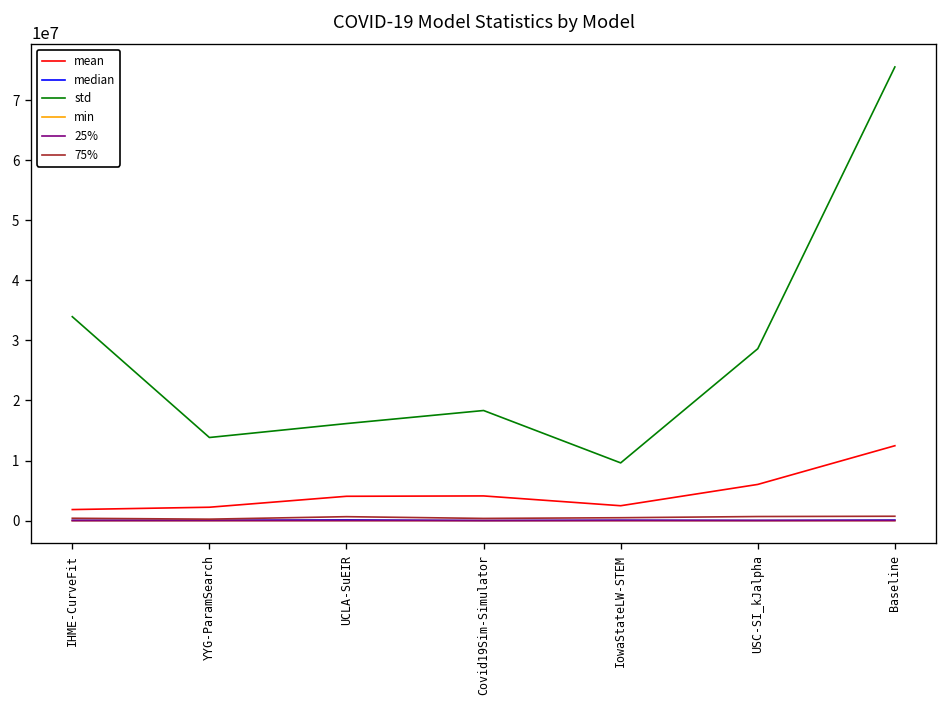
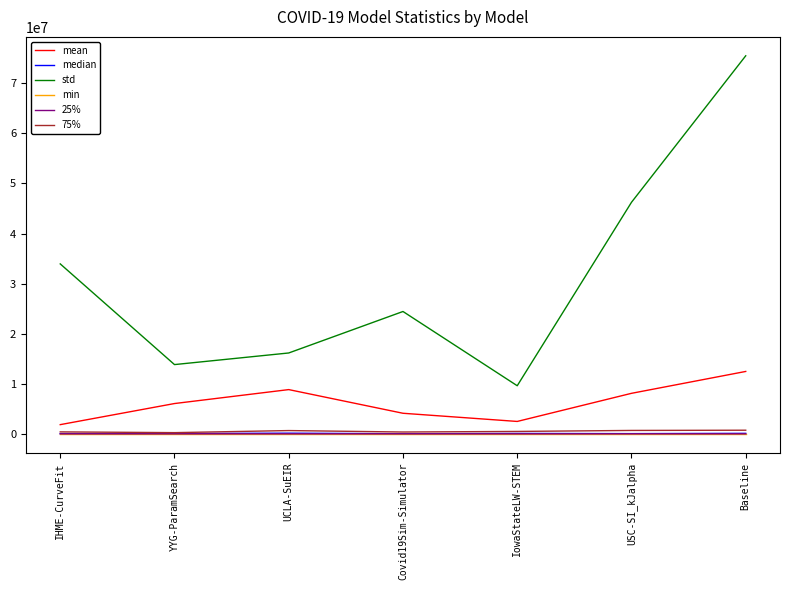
  {
    "mean": {
      "IHME-CurveFit": 2000000,
-     "YYG-ParamSearch": 2000000,
-     "UCLA-SuEIR": 4000000,
+     "YYG-ParamSearch": 6000000,
+     "UCLA-SuEIR": 9000000,
      "Covid19Sim-Simulator": 4000000,
      "IowaStateLW-STEM": 2000000,
-     "USC-SI_kJalpha": 6000000,
+     "USC-SI_kJalpha": 8000000,
      "Baseline": 12000000
    },
    "std": {
      "IHME-CurveFit": 34000000,
      "YYG-ParamSearch": 14000000,
      "UCLA-SuEIR": 16000000,
-     "Covid19Sim-Simulator": 18000000,
+     "Covid19Sim-Simulator": 24000000,
      "IowaStateLW-STEM": 10000000,
-     "USC-SI_kJalpha": 29000000,
+     "USC-SI_kJalpha": 46000000,
      "Baseline": 75000000
    },
    "75%": {
      "UCLA-SuEIR": 1000000,
      "USC-SI_kJalpha": 1000000,
      "Baseline": 1000000
    }
  }
